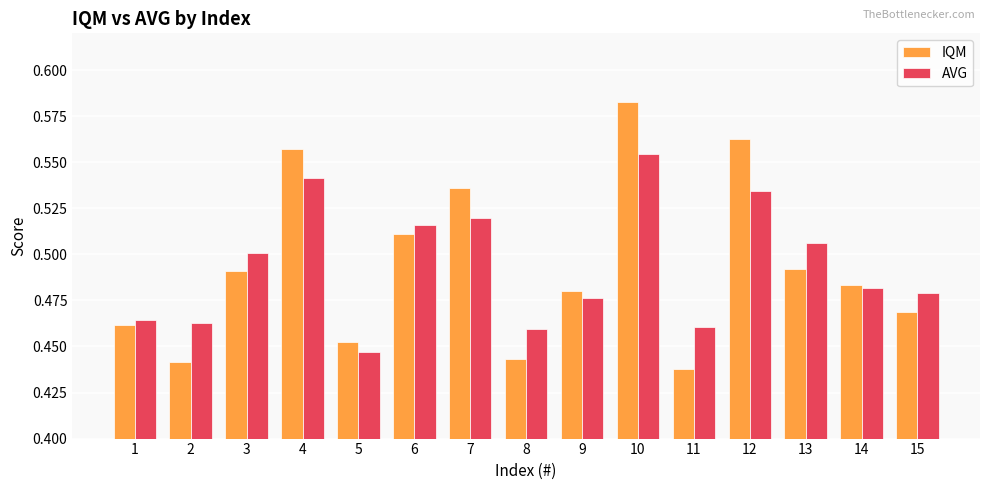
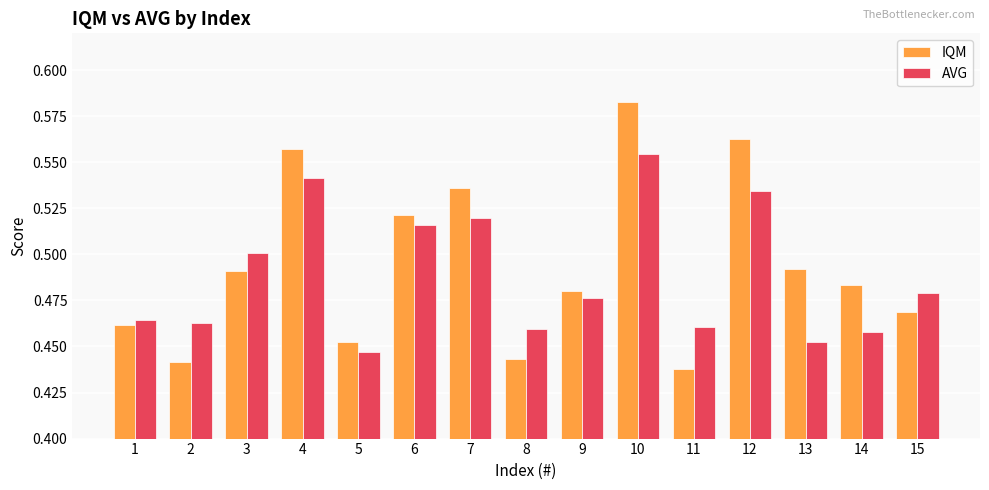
  {
    "IQM": {
      "1": 0.461,
      "2": 0.442,
      "3": 0.491,
      "4": 0.557,
      "5": 0.452,
-     "6": 0.511,
+     "6": 0.521,
      "7": 0.536,
      "8": 0.443,
      "9": 0.480,
      "10": 0.583,
      "11": 0.438,
      "12": 0.562,
      "13": 0.492,
      "14": 0.483,
      "15": 0.469
    },
    "AVG": {
      "1": 0.464,
      "2": 0.463,
      "3": 0.501,
      "4": 0.542,
      "5": 0.447,
      "6": 0.516,
      "7": 0.520,
      "8": 0.459,
      "9": 0.476,
      "10": 0.554,
      "11": 0.461,
      "12": 0.534,
-     "13": 0.506,
-     "14": 0.482,
+     "13": 0.452,
+     "14": 0.458,
      "15": 0.479
    }
  }
